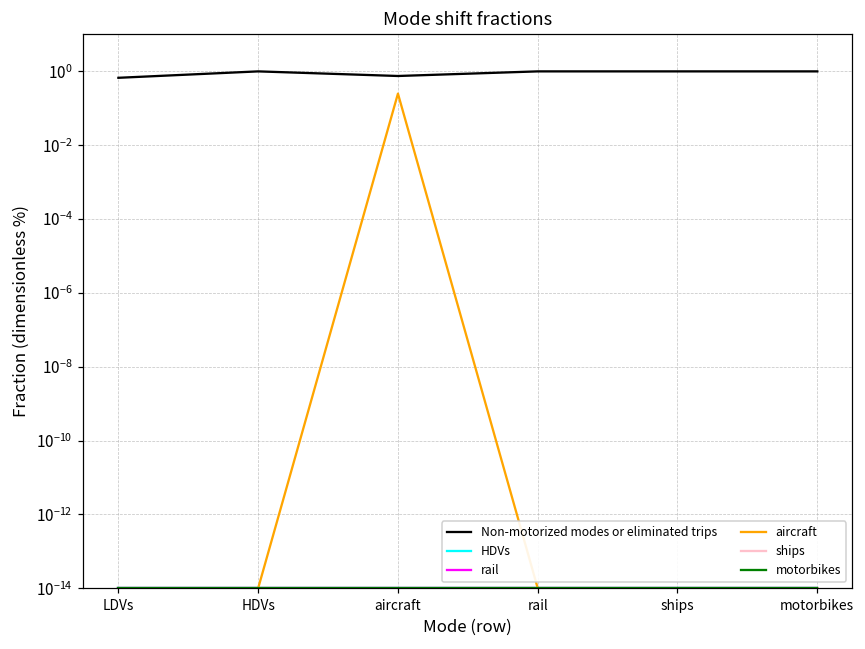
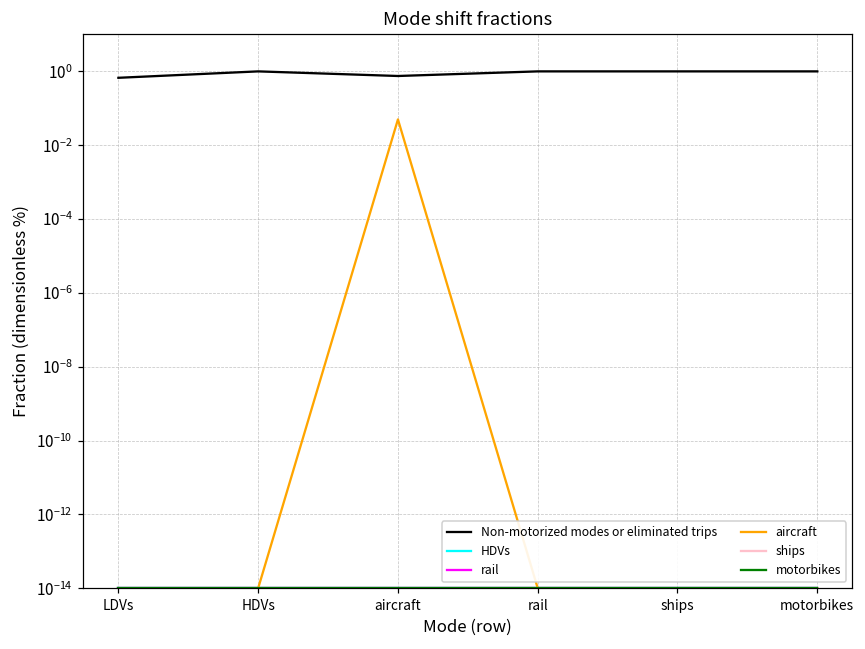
  {
    "Non-motorized modes or eliminated trips": {
      "LDVs": 0.7,
      "HDVs": 1.0,
      "aircraft": 0.8,
      "rail": 1.0,
      "ships": 1.0,
      "motorbikes": 1.0
    },
    "motorbikes": {
      "aircraft": 0.000000000000
    },
    "aircraft": {
-     "aircraft": 0.3
+     "aircraft": 0.05
    }
  }
